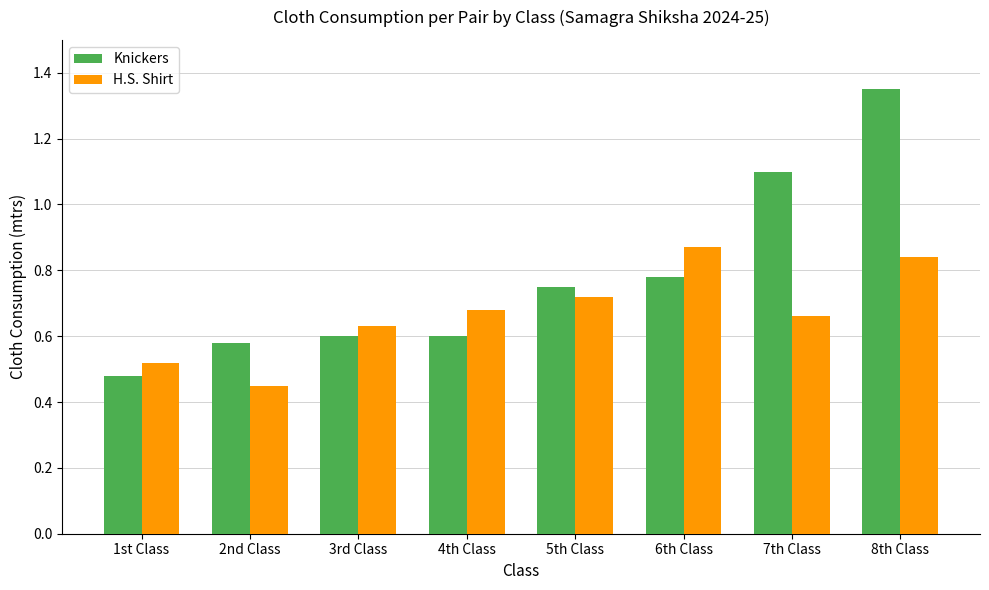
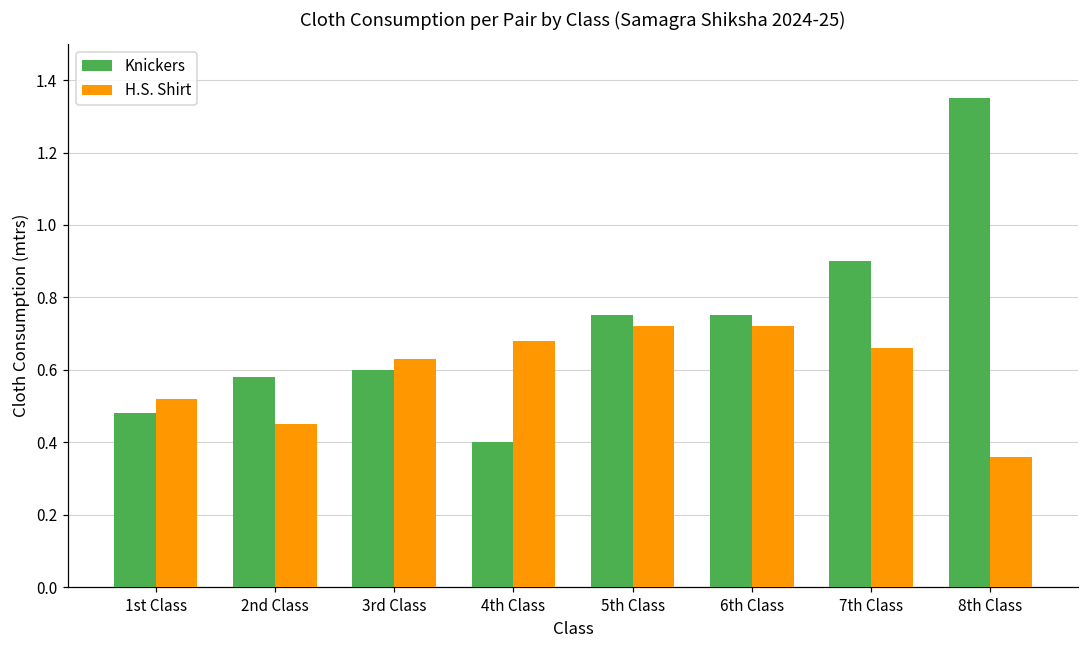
  {
    "Knickers": {
      "1st Class": 0.48,
      "2nd Class": 0.58,
      "3rd Class": 0.60,
-     "4th Class": 0.6,
+     "4th Class": 0.4,
      "5th Class": 0.75,
-     "6th Class": 0.78,
-     "7th Class": 1.1,
+     "6th Class": 0.75,
+     "7th Class": 0.9,
      "8th Class": 1.35
    },
    "H.S. Shirt": {
      "1st Class": 0.52,
      "2nd Class": 0.45,
      "3rd Class": 0.63,
      "4th Class": 0.68,
      "5th Class": 0.72,
-     "6th Class": 0.87,
+     "6th Class": 0.72,
      "7th Class": 0.66,
-     "8th Class": 0.84
+     "8th Class": 0.36
    }
  }
